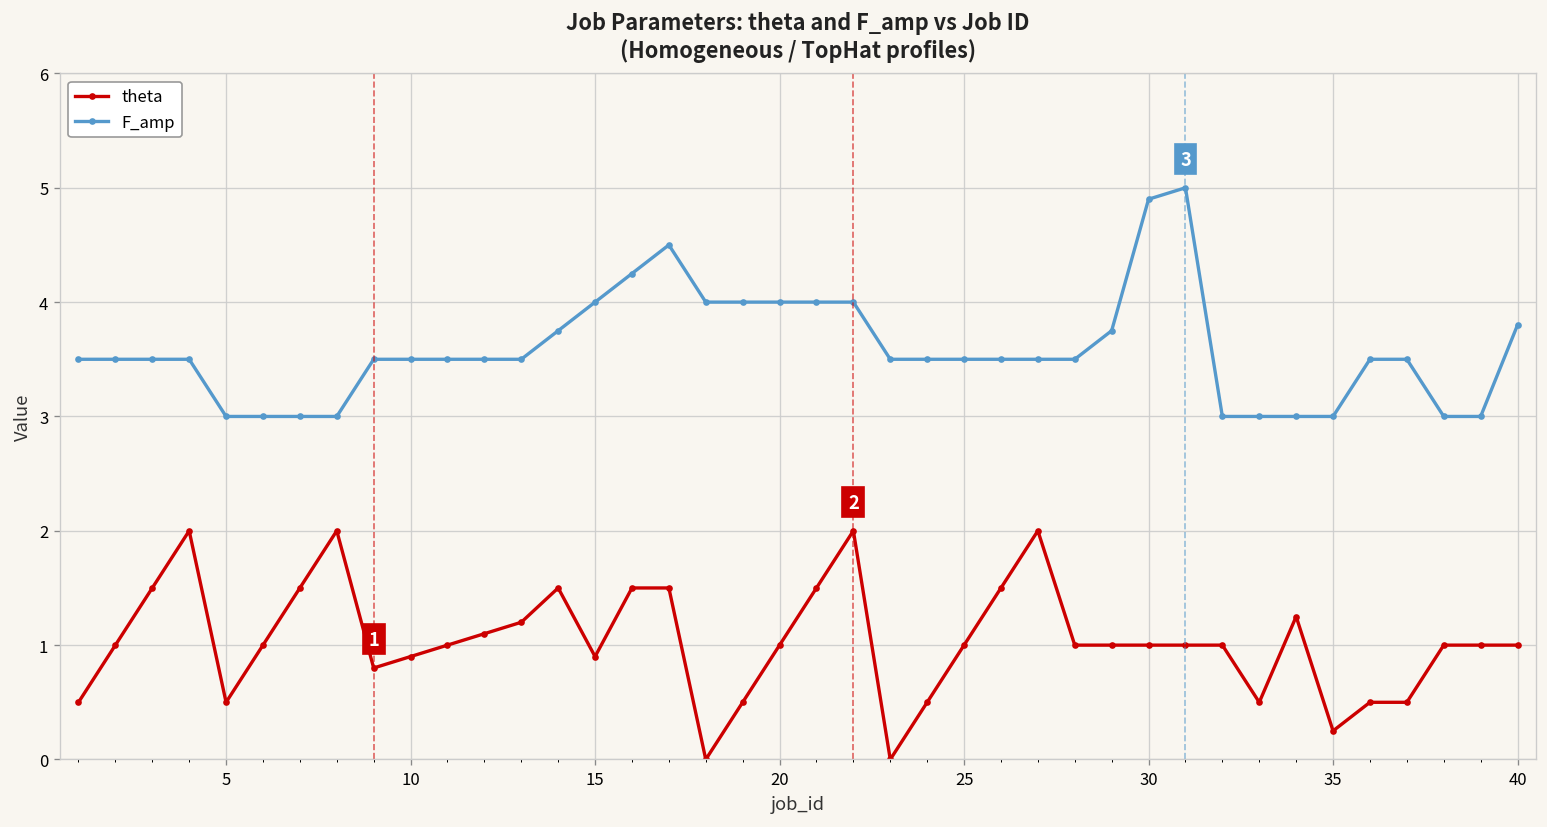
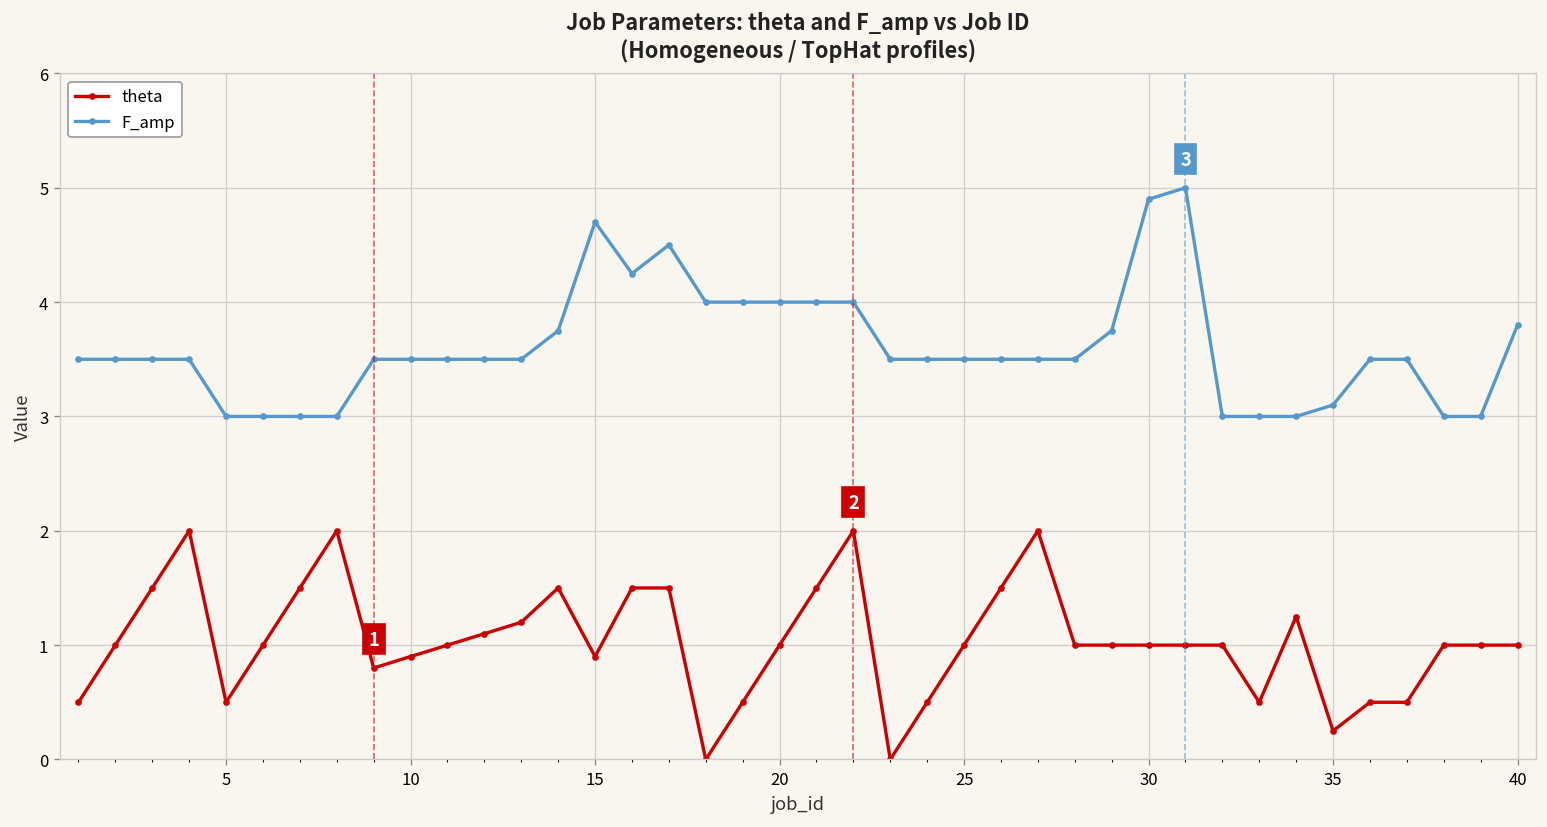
  {
    "theta": {
      "5": 0.5,
      "15": 0.9,
      "20": 1.0,
      "25": 1.0,
      "30": 1.0,
      "35": 0.3,
      "40": 1.0
    },
    "F_amp": {
      "5": 3.0,
      "10": 3.5,
-     "15": 4.0,
+     "15": 4.7,
      "20": 4.0,
      "25": 3.5,
      "30": 4.9,
-     "35": 3.0,
+     "35": 3.1,
      "40": 3.8
    }
  }
